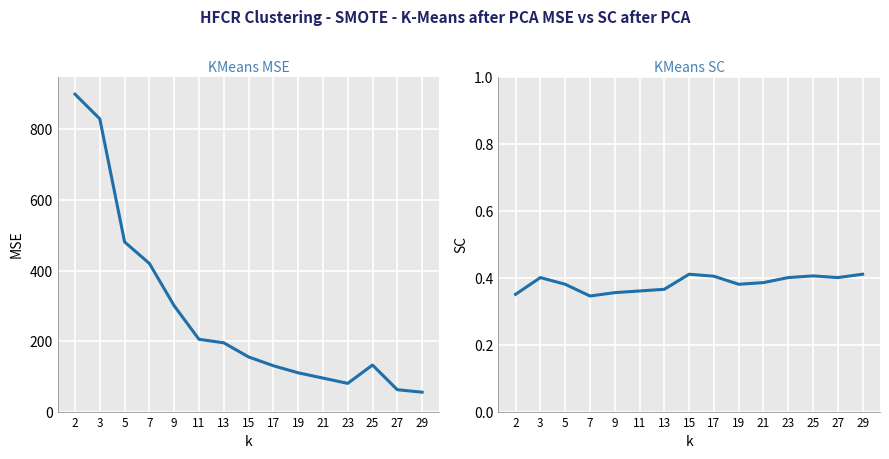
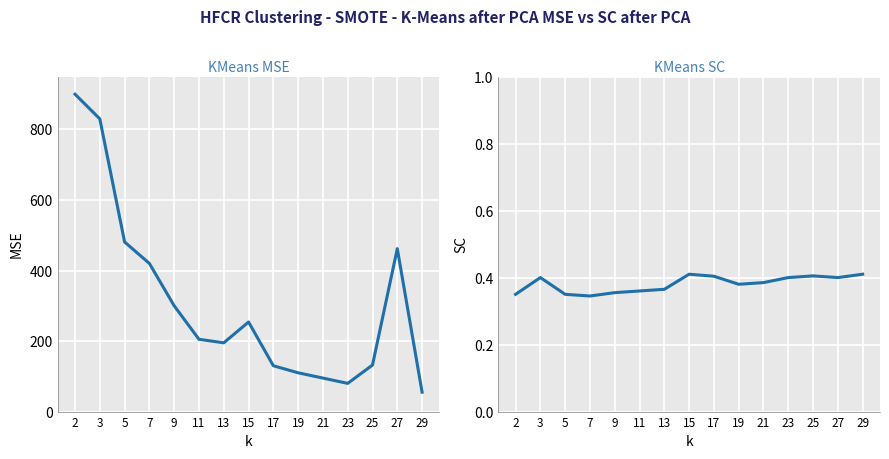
  {
    "KMeans MSE": {
      "2": 900,
      "3": 830,
      "5": 480,
      "7": 420,
      "9": 300,
      "11": 210,
      "13": 200,
-     "15": 160,
+     "15": 250,
      "17": 130,
      "19": 110,
      "21": 100,
      "23": 80,
      "25": 130,
-     "27": 60,
+     "27": 460,
      "29": 60
    },
    "KMeans SC": {
      "2": 0.35,
      "3": 0.40,
-     "5": 0.38,
+     "5": 0.35,
      "7": 0.35,
      "9": 0.36,
      "11": 0.36,
      "13": 0.37,
      "15": 0.41,
      "17": 0.40,
      "19": 0.38,
      "21": 0.39,
      "23": 0.40,
      "25": 0.41,
      "27": 0.40,
      "29": 0.41
    }
  }
